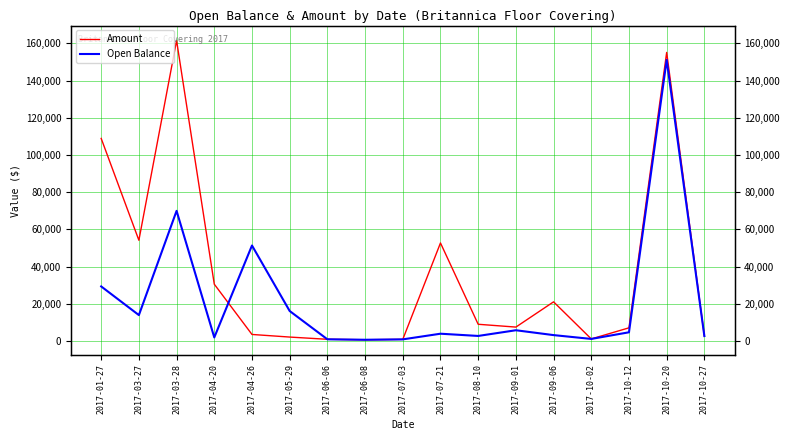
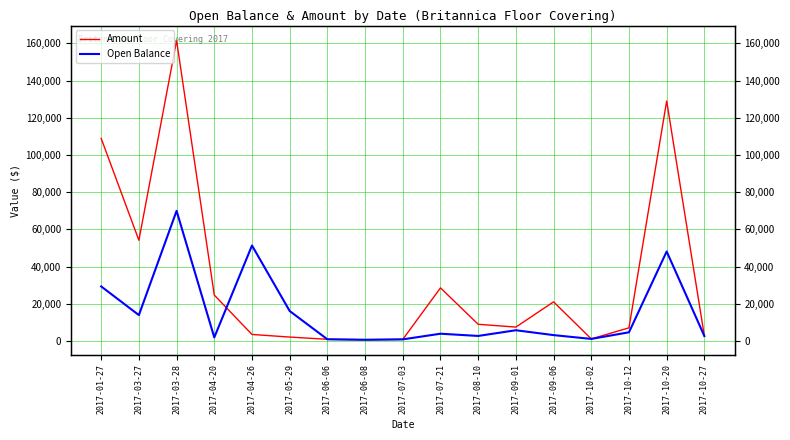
  {
    "Amount": {
      "2017-01-27": "109,000",
      "2017-03-27": "54,000",
-     "2017-04-20": "31,000",
+     "2017-04-20": "25,000",
      "2017-04-26": "4,000",
      "2017-05-29": "2,000",
-     "2017-07-21": "53,000",
+     "2017-07-21": "29,000",
      "2017-08-10": "9,000",
      "2017-09-01": "8,000",
      "2017-09-06": "21,000",
      "2017-10-12": "7,000",
-     "2017-10-20": "155,000"
+     "2017-10-20": "129,000"
    },
    "Open Balance": {
      "2017-01-27": "29,000",
      "2017-03-27": "14,000",
      "2017-03-28": "70,000",
      "2017-04-20": "2,000",
      "2017-04-26": "51,000",
      "2017-05-29": "16,000",
      "2017-07-21": "4,000",
      "2017-08-10": "3,000",
      "2017-09-01": "6,000",
      "2017-09-06": "3,000",
      "2017-10-12": "5,000",
-     "2017-10-20": "151,000"
+     "2017-10-20": "48,000"
    }
  }
